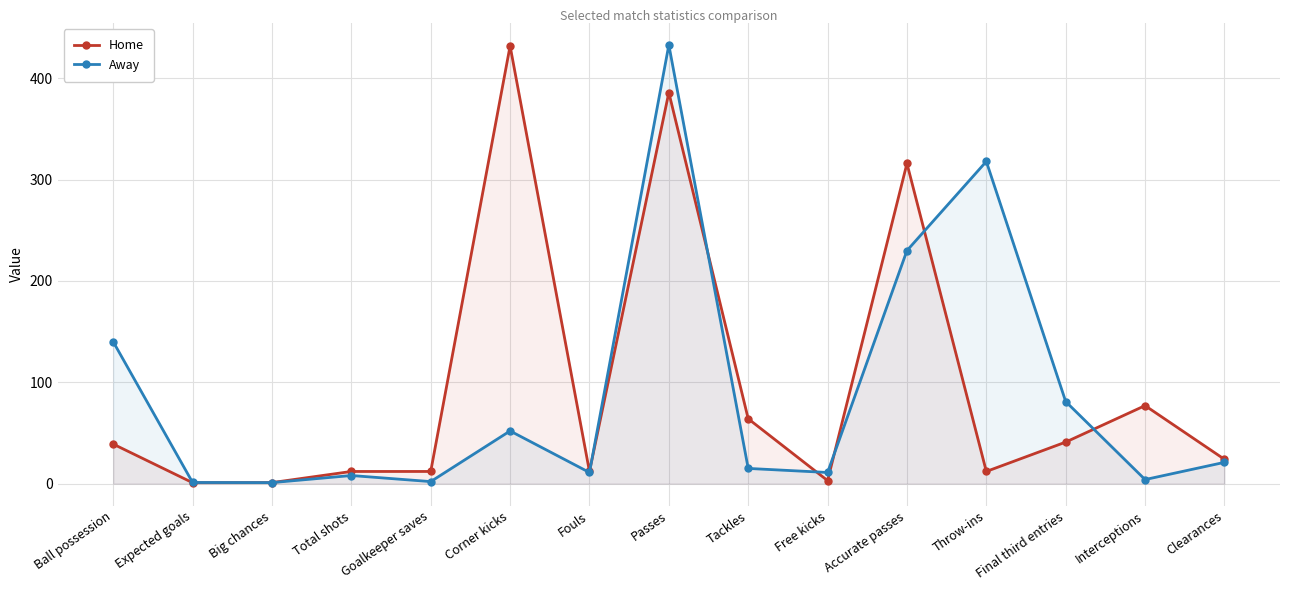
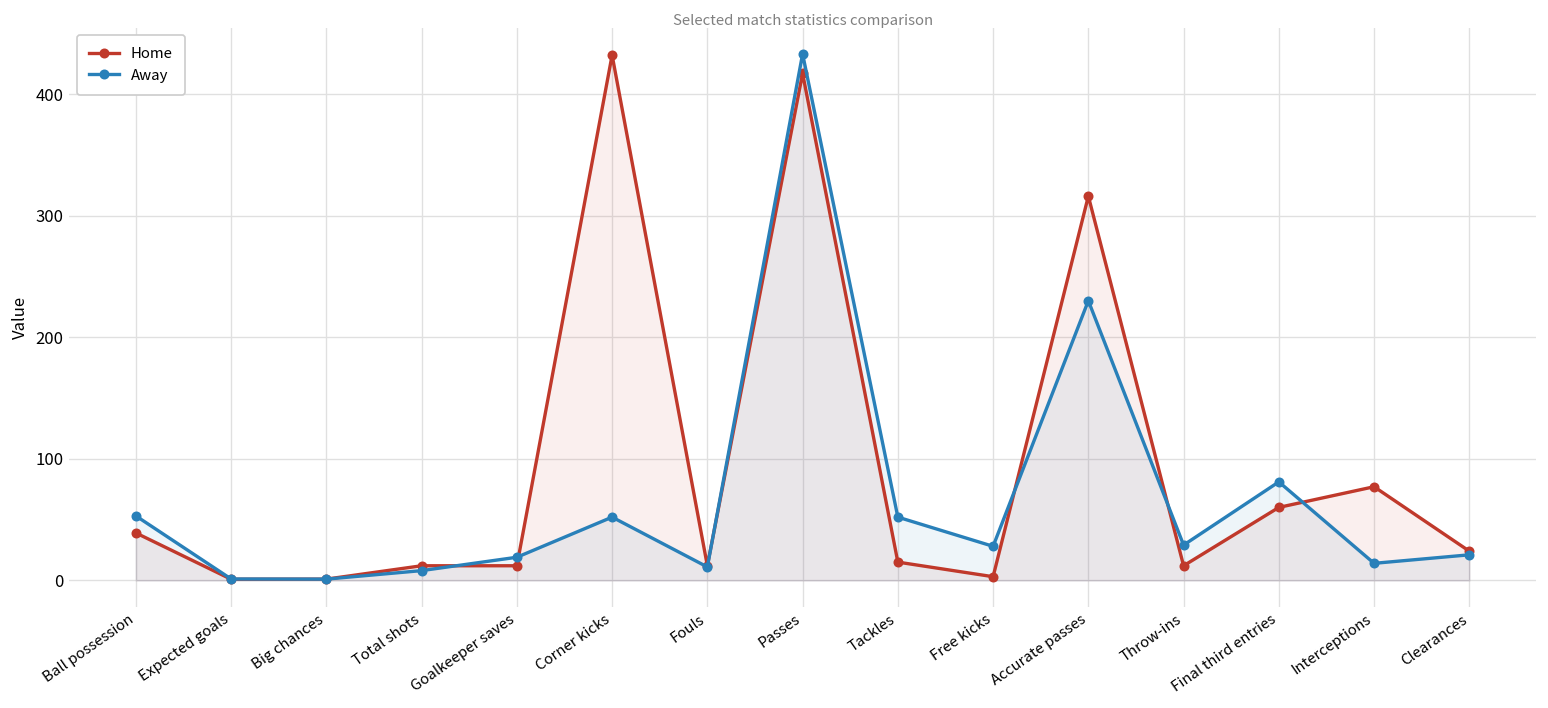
  {
    "Home": {
      "Ball possession": 39,
      "Total shots": 12,
      "Goalkeeper saves": 12,
      "Corner kicks": 432,
-     "Passes": 386,
-     "Tackles": 64,
+     "Passes": 417,
+     "Tackles": 15,
      "Free kicks": 3,
      "Accurate passes": 316,
      "Throw-ins": 12,
-     "Final third entries": 41,
+     "Final third entries": 60,
      "Interceptions": 77,
      "Clearances": 24
    },
    "Away": {
-     "Ball possession": 140,
+     "Ball possession": 53,
      "Total shots": 8,
-     "Goalkeeper saves": 2,
+     "Goalkeeper saves": 19,
      "Corner kicks": 52,
      "Passes": 433,
-     "Tackles": 15,
-     "Free kicks": 11,
+     "Tackles": 52,
+     "Free kicks": 28,
      "Accurate passes": 230,
-     "Throw-ins": 318,
+     "Throw-ins": 29,
      "Final third entries": 81,
-     "Interceptions": 4,
+     "Interceptions": 14,
      "Clearances": 21
    }
  }
